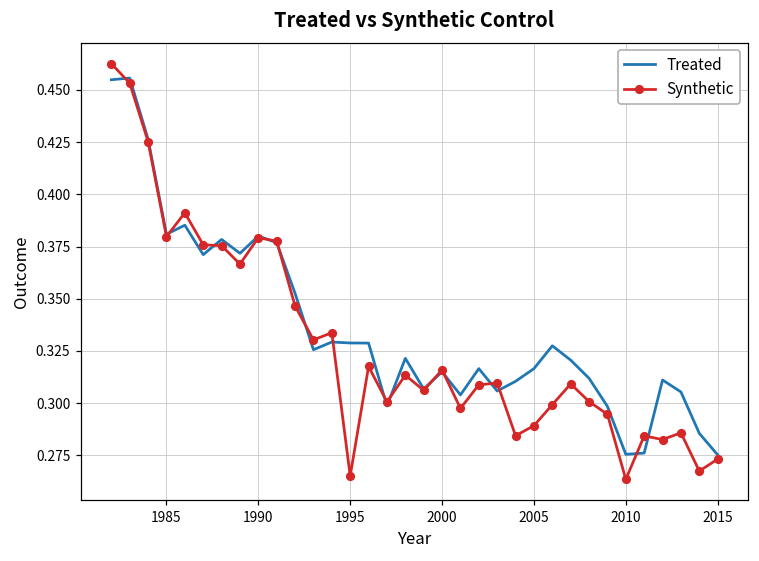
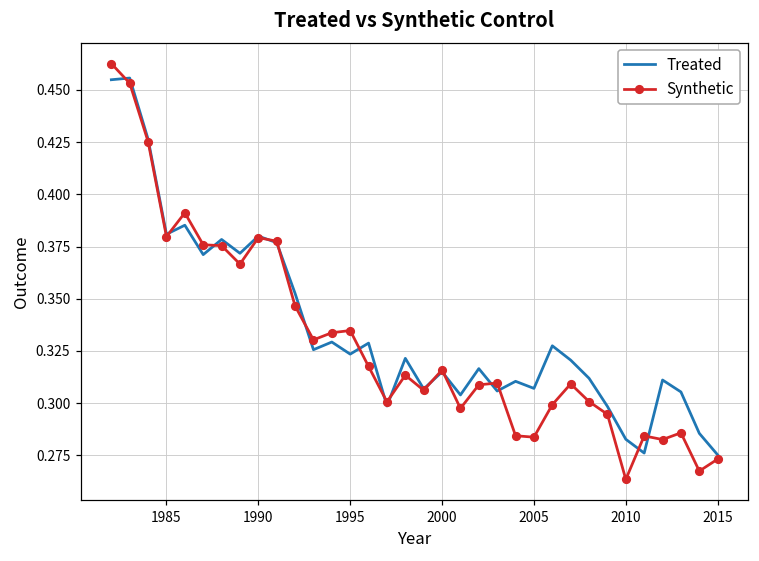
  {
    "Treated": {
-     "1995": 0.329,
-     "2005": 0.317,
-     "2010": 0.276,
+     "1995": 0.323,
+     "2005": 0.307,
+     "2010": 0.283,
      "2015": 0.275
    },
    "Synthetic": {
-     "1995": 0.265,
-     "2005": 0.289,
+     "1995": 0.335,
+     "2005": 0.284,
      "2010": 0.263,
      "2015": 0.273
    }
  }
